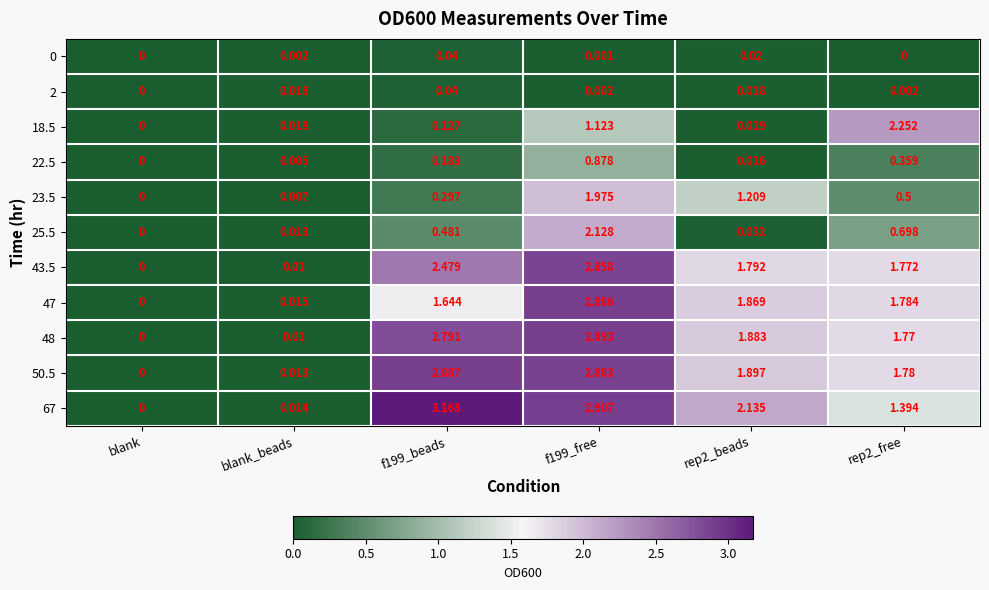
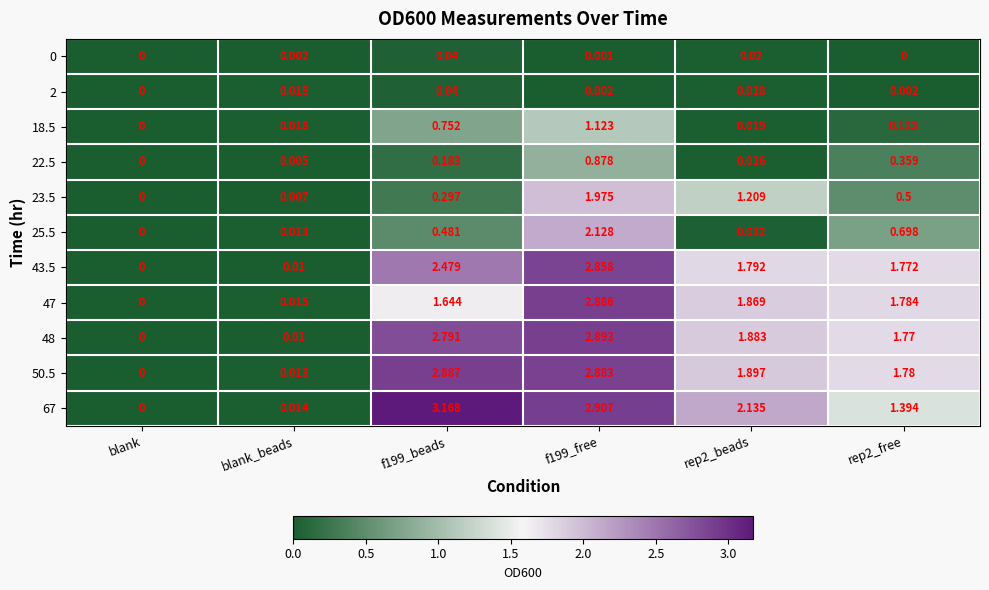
  {
    "0": {
      "blank": 0,
      "blank_beads": 0.002,
      "f199_beads": 0.04,
      "f199_free": 0.001,
      "rep2_beads": 0.02,
      "rep2_free": 0
    },
    "2": {
      "blank": 0,
      "blank_beads": 0.018,
      "f199_beads": 0.04,
      "f199_free": 0.002,
      "rep2_beads": 0.018,
      "rep2_free": 0.002
    },
    "18.5": {
      "blank": 0,
      "blank_beads": 0.018,
-     "f199_beads": 0.127,
+     "f199_beads": 0.752,
      "f199_free": 1.123,
      "rep2_beads": 0.019,
-     "rep2_free": 2.252
+     "rep2_free": 0.123
    },
    "22.5": {
      "blank": 0,
      "blank_beads": 0.005,
      "f199_beads": 0.183,
      "f199_free": 0.878,
      "rep2_beads": 0.016,
      "rep2_free": 0.359
    },
    "23.5": {
      "blank": 0,
      "blank_beads": 0.007,
      "f199_beads": 0.297,
      "f199_free": 1.975,
      "rep2_beads": 1.209,
      "rep2_free": 0.5
    },
    "25.5": {
      "blank": 0,
      "blank_beads": 0.013,
      "f199_beads": 0.481,
      "f199_free": 2.128,
      "rep2_beads": 0.032,
      "rep2_free": 0.698
    },
    "43.5": {
      "blank": 0,
      "blank_beads": 0.01,
      "f199_beads": 2.479,
      "f199_free": 2.858,
      "rep2_beads": 1.792,
      "rep2_free": 1.772
    },
    "47": {
      "blank": 0,
      "blank_beads": 0.015,
      "f199_beads": 1.644,
      "f199_free": 2.886,
      "rep2_beads": 1.869,
      "rep2_free": 1.784
    },
    "48": {
      "blank": 0,
      "blank_beads": 0.01,
      "f199_beads": 2.791,
      "f199_free": 2.893,
      "rep2_beads": 1.883,
      "rep2_free": 1.77
    },
    "50.5": {
      "blank": 0,
      "blank_beads": 0.013,
      "f199_beads": 2.887,
      "f199_free": 2.883,
      "rep2_beads": 1.897,
      "rep2_free": 1.78
    },
    "67": {
      "blank": 0,
      "blank_beads": 0.014,
      "f199_beads": 3.168,
      "f199_free": 2.907,
      "rep2_beads": 2.135,
      "rep2_free": 1.394
    }
  }
